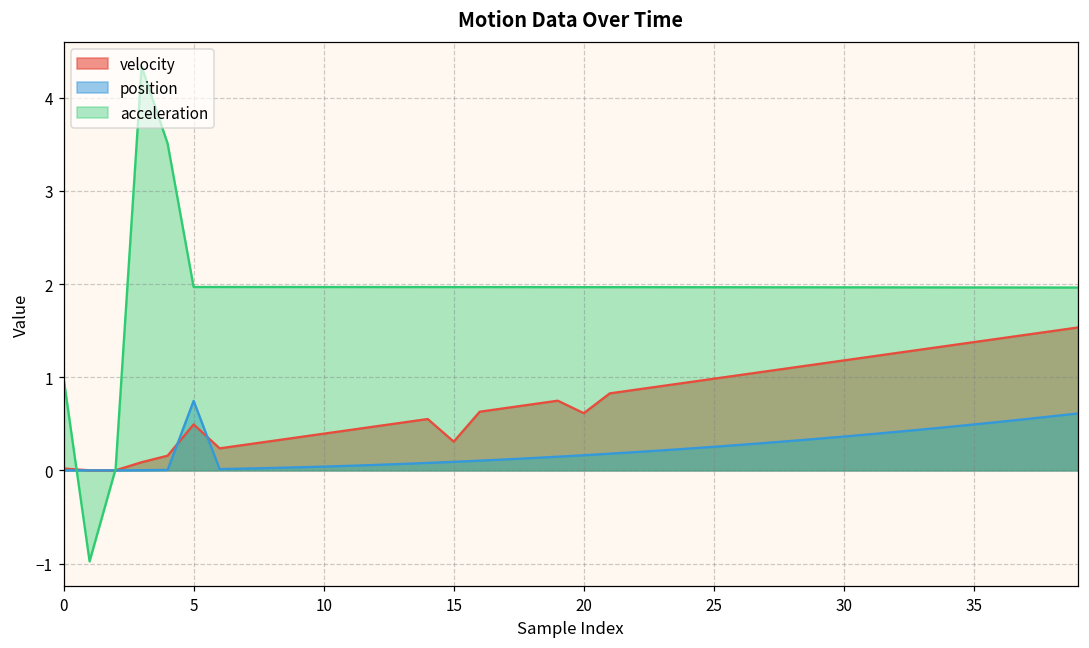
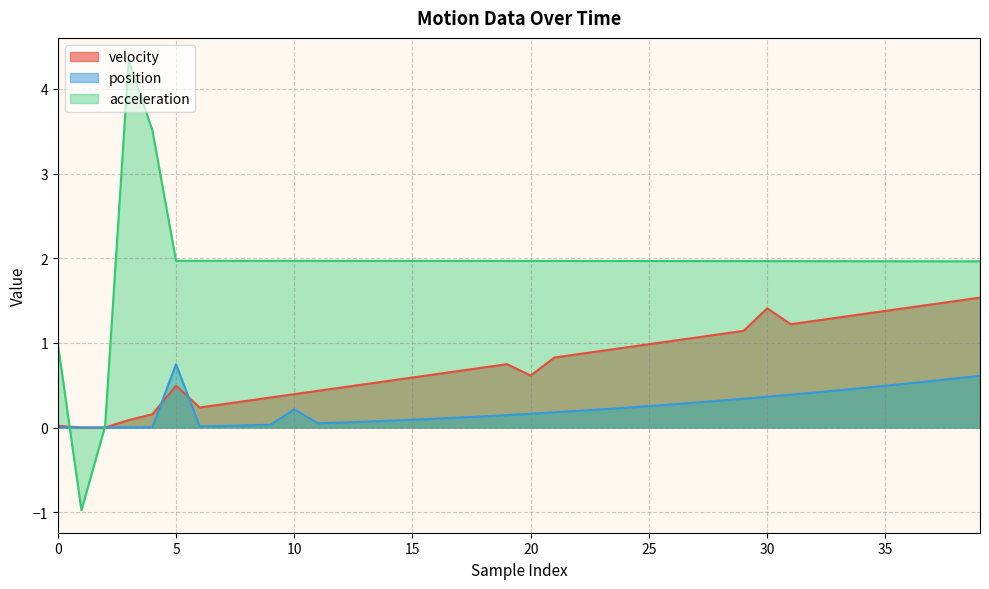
  {
    "velocity": {
      "5": 0.5,
      "10": 0.4,
-     "15": 0.3,
+     "15": 0.6,
      "20": 0.6,
      "25": 1.0,
-     "30": 1.2,
+     "30": 1.4,
      "35": 1.4
    },
    "position": {
      "5": 0.7,
-     "10": 0.0,
+     "10": 0.2,
      "15": 0.1,
      "20": 0.2,
      "25": 0.3,
      "30": 0.4,
      "35": 0.5
    }
  }
